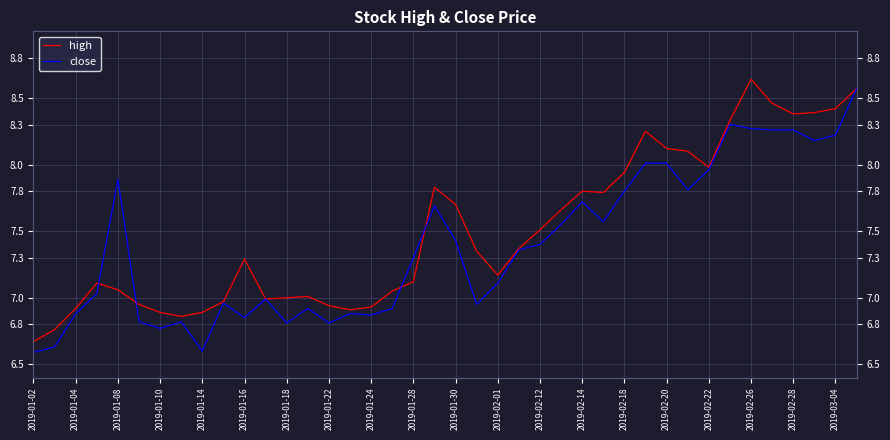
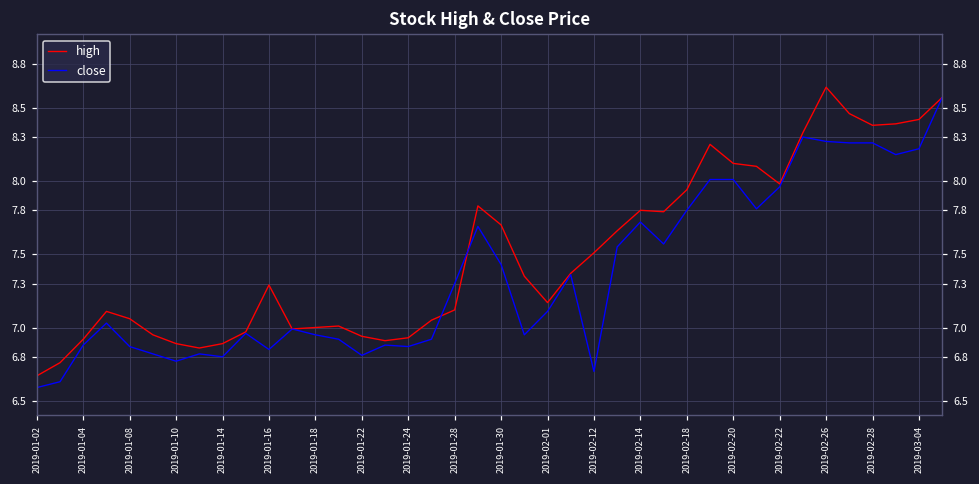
  {
    "high": {
      "2019-01-02": 6.67,
      "2019-01-04": 6.92,
      "2019-01-08": 7.06,
      "2019-01-10": 6.89,
      "2019-01-14": 6.89,
      "2019-01-16": 7.29,
      "2019-01-18": 7.00,
      "2019-01-22": 6.94,
      "2019-01-24": 6.93,
      "2019-01-28": 7.12,
      "2019-01-30": 7.70,
      "2019-02-01": 7.17,
      "2019-02-12": 7.51,
      "2019-02-14": 7.80,
      "2019-02-18": 7.94,
      "2019-02-20": 8.12,
      "2019-02-22": 7.98,
      "2019-02-26": 8.64,
      "2019-02-28": 8.38,
      "2019-03-04": 8.42
    },
    "close": {
      "2019-01-02": 6.59,
      "2019-01-04": 6.88,
-     "2019-01-08": 7.89,
+     "2019-01-08": 6.87,
      "2019-01-10": 6.77,
-     "2019-01-14": 6.6,
+     "2019-01-14": 6.8,
      "2019-01-16": 6.85,
-     "2019-01-18": 6.81,
+     "2019-01-18": 6.95,
      "2019-01-22": 6.81,
      "2019-01-24": 6.87,
      "2019-01-28": 7.30,
      "2019-01-30": 7.43,
      "2019-02-01": 7.11,
-     "2019-02-12": 7.4,
+     "2019-02-12": 6.7,
      "2019-02-14": 7.72,
      "2019-02-18": 7.80,
      "2019-02-20": 8.01,
      "2019-02-22": 7.96,
      "2019-02-26": 8.27,
      "2019-02-28": 8.26,
      "2019-03-04": 8.22
    }
  }
